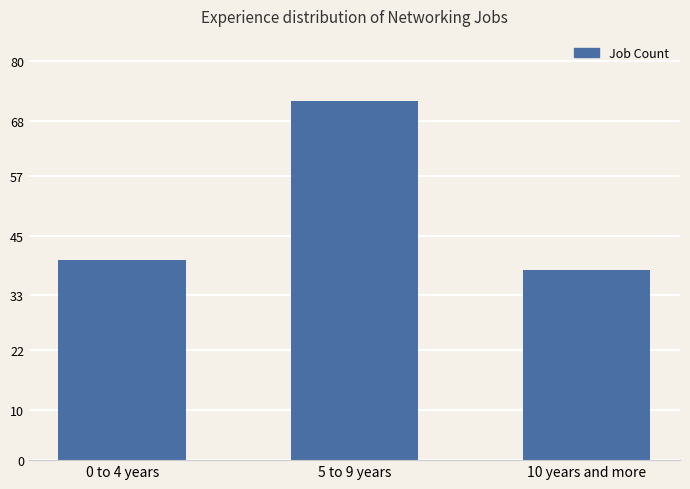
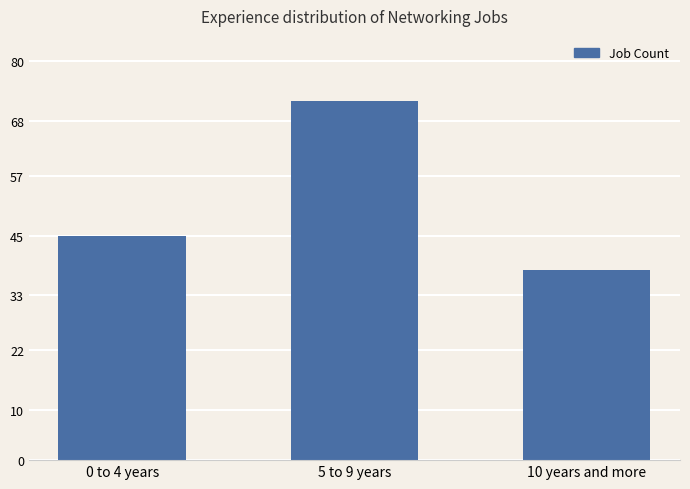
  {
-   "0 to 4 years": 40,
+   "0 to 4 years": 45,
    "5 to 9 years": 72,
    "10 years and more": 38
  }
